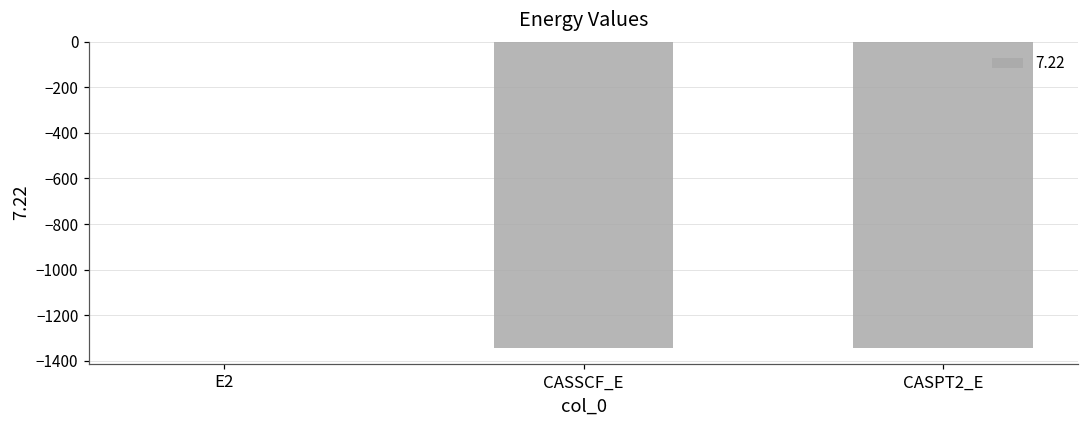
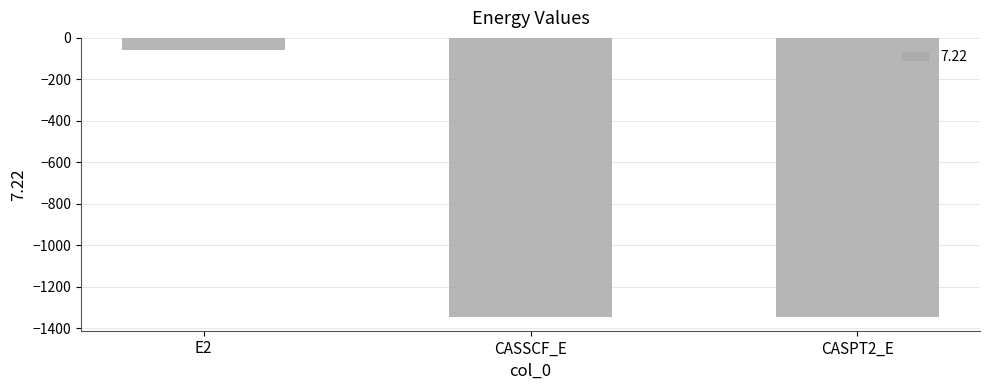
  {
-   "E2": 0,
+   "E2": -60,
    "CASSCF_E": -1350,
    "CASPT2_E": -1350
  }
